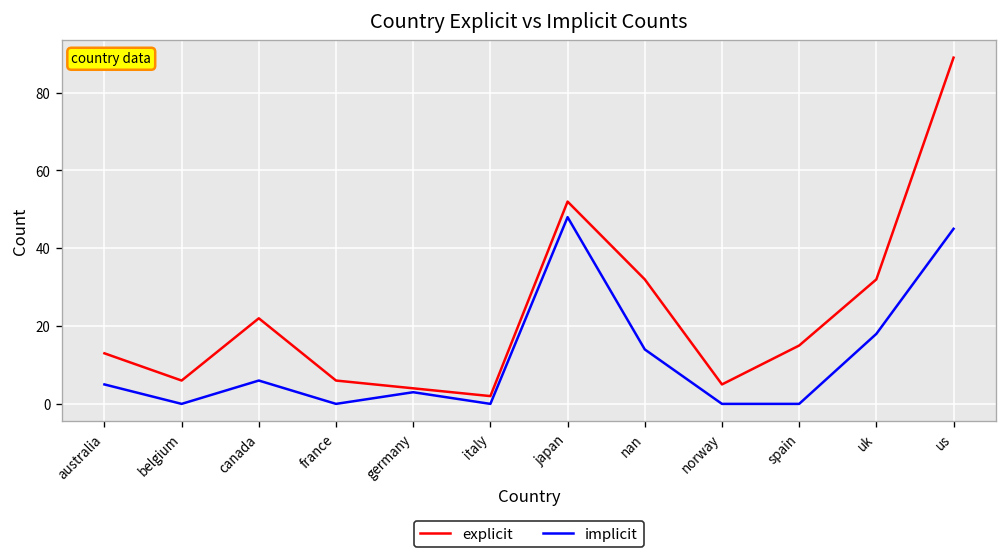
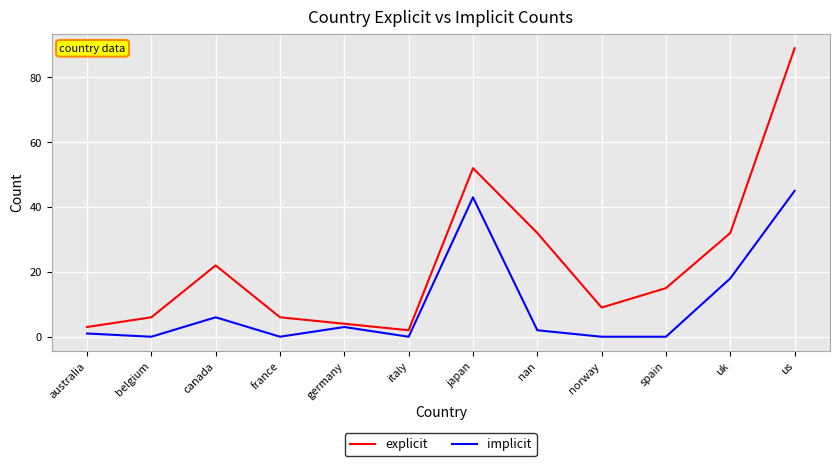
  {
    "explicit": {
-     "australia": 13,
+     "australia": 3,
      "belgium": 6,
      "canada": 22,
      "france": 6,
      "germany": 4,
      "italy": 2,
      "japan": 52,
      "nan": 32,
-     "norway": 5,
+     "norway": 9,
      "spain": 15,
      "uk": 32,
      "us": 89
    },
    "implicit": {
-     "australia": 5,
+     "australia": 1,
      "belgium": 0,
      "canada": 6,
      "france": 0,
      "germany": 3,
      "italy": 0,
-     "japan": 48,
-     "nan": 14,
+     "japan": 43,
+     "nan": 2,
      "norway": 0,
      "spain": 0,
      "uk": 18,
      "us": 45
    }
  }
